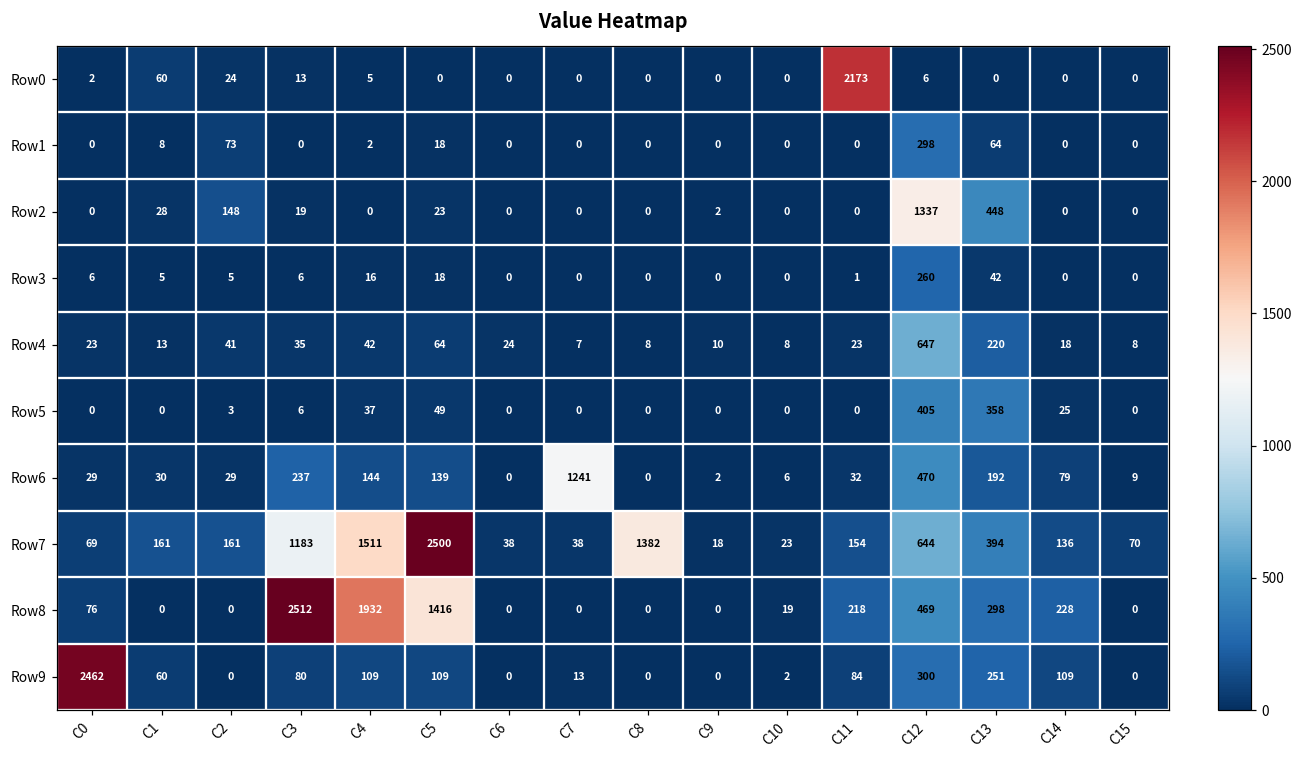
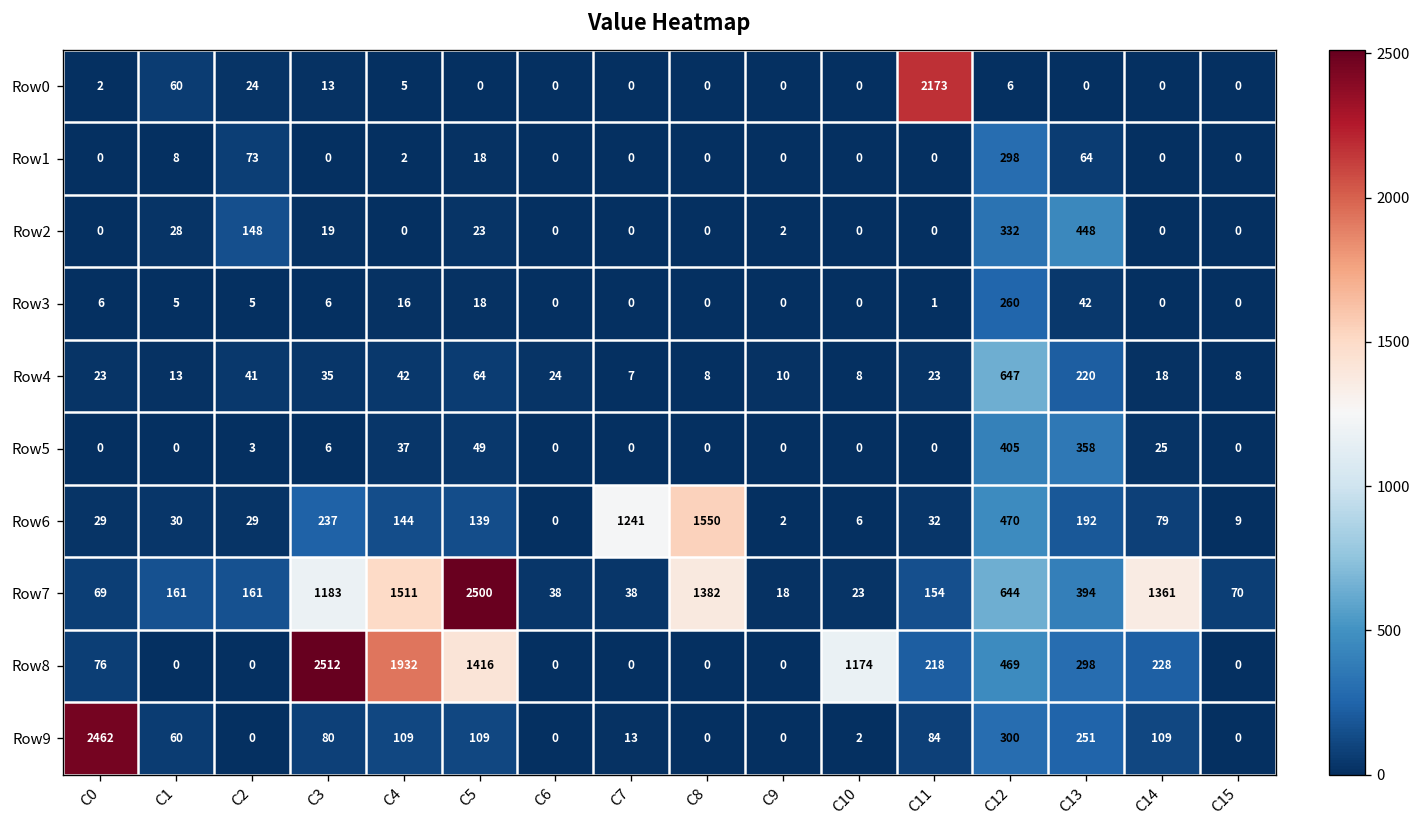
  {
    "Row0": {
      "C0": 2,
      "C1": 60,
      "C2": 24,
      "C3": 13,
      "C4": 5,
      "C5": 0,
      "C6": 0,
      "C7": 0,
      "C8": 0,
      "C9": 0,
      "C10": 0,
      "C11": 2173,
      "C12": 6,
      "C13": 0,
      "C14": 0,
      "C15": 0
    },
    "Row1": {
      "C0": 0,
      "C1": 8,
      "C2": 73,
      "C3": 0,
      "C4": 2,
      "C5": 18,
      "C6": 0,
      "C7": 0,
      "C8": 0,
      "C9": 0,
      "C10": 0,
      "C11": 0,
      "C12": 298,
      "C13": 64,
      "C14": 0,
      "C15": 0
    },
    "Row2": {
      "C0": 0,
      "C1": 28,
      "C2": 148,
      "C3": 19,
      "C4": 0,
      "C5": 23,
      "C6": 0,
      "C7": 0,
      "C8": 0,
      "C9": 2,
      "C10": 0,
      "C11": 0,
-     "C12": 1337,
+     "C12": 332,
      "C13": 448,
      "C14": 0,
      "C15": 0
    },
    "Row3": {
      "C0": 6,
      "C1": 5,
      "C2": 5,
      "C3": 6,
      "C4": 16,
      "C5": 18,
      "C6": 0,
      "C7": 0,
      "C8": 0,
      "C9": 0,
      "C10": 0,
      "C11": 1,
      "C12": 260,
      "C13": 42,
      "C14": 0,
      "C15": 0
    },
    "Row4": {
      "C0": 23,
      "C1": 13,
      "C2": 41,
      "C3": 35,
      "C4": 42,
      "C5": 64,
      "C6": 24,
      "C7": 7,
      "C8": 8,
      "C9": 10,
      "C10": 8,
      "C11": 23,
      "C12": 647,
      "C13": 220,
      "C14": 18,
      "C15": 8
    },
    "Row5": {
      "C0": 0,
      "C1": 0,
      "C2": 3,
      "C3": 6,
      "C4": 37,
      "C5": 49,
      "C6": 0,
      "C7": 0,
      "C8": 0,
      "C9": 0,
      "C10": 0,
      "C11": 0,
      "C12": 405,
      "C13": 358,
      "C14": 25,
      "C15": 0
    },
    "Row6": {
      "C0": 29,
      "C1": 30,
      "C2": 29,
      "C3": 237,
      "C4": 144,
      "C5": 139,
      "C6": 0,
      "C7": 1241,
-     "C8": 0,
+     "C8": 1550,
      "C9": 2,
      "C10": 6,
      "C11": 32,
      "C12": 470,
      "C13": 192,
      "C14": 79,
      "C15": 9
    },
    "Row7": {
      "C0": 69,
      "C1": 161,
      "C2": 161,
      "C3": 1183,
      "C4": 1511,
      "C5": 2500,
      "C6": 38,
      "C7": 38,
      "C8": 1382,
      "C9": 18,
      "C10": 23,
      "C11": 154,
      "C12": 644,
      "C13": 394,
-     "C14": 136,
+     "C14": 1361,
      "C15": 70
    },
    "Row8": {
      "C0": 76,
      "C1": 0,
      "C2": 0,
      "C3": 2512,
      "C4": 1932,
      "C5": 1416,
      "C6": 0,
      "C7": 0,
      "C8": 0,
      "C9": 0,
-     "C10": 19,
+     "C10": 1174,
      "C11": 218,
      "C12": 469,
      "C13": 298,
      "C14": 228,
      "C15": 0
    },
    "Row9": {
      "C0": 2462,
      "C1": 60,
      "C2": 0,
      "C3": 80,
      "C4": 109,
      "C5": 109,
      "C6": 0,
      "C7": 13,
      "C8": 0,
      "C9": 0,
      "C10": 2,
      "C11": 84,
      "C12": 300,
      "C13": 251,
      "C14": 109,
      "C15": 0
    }
  }
